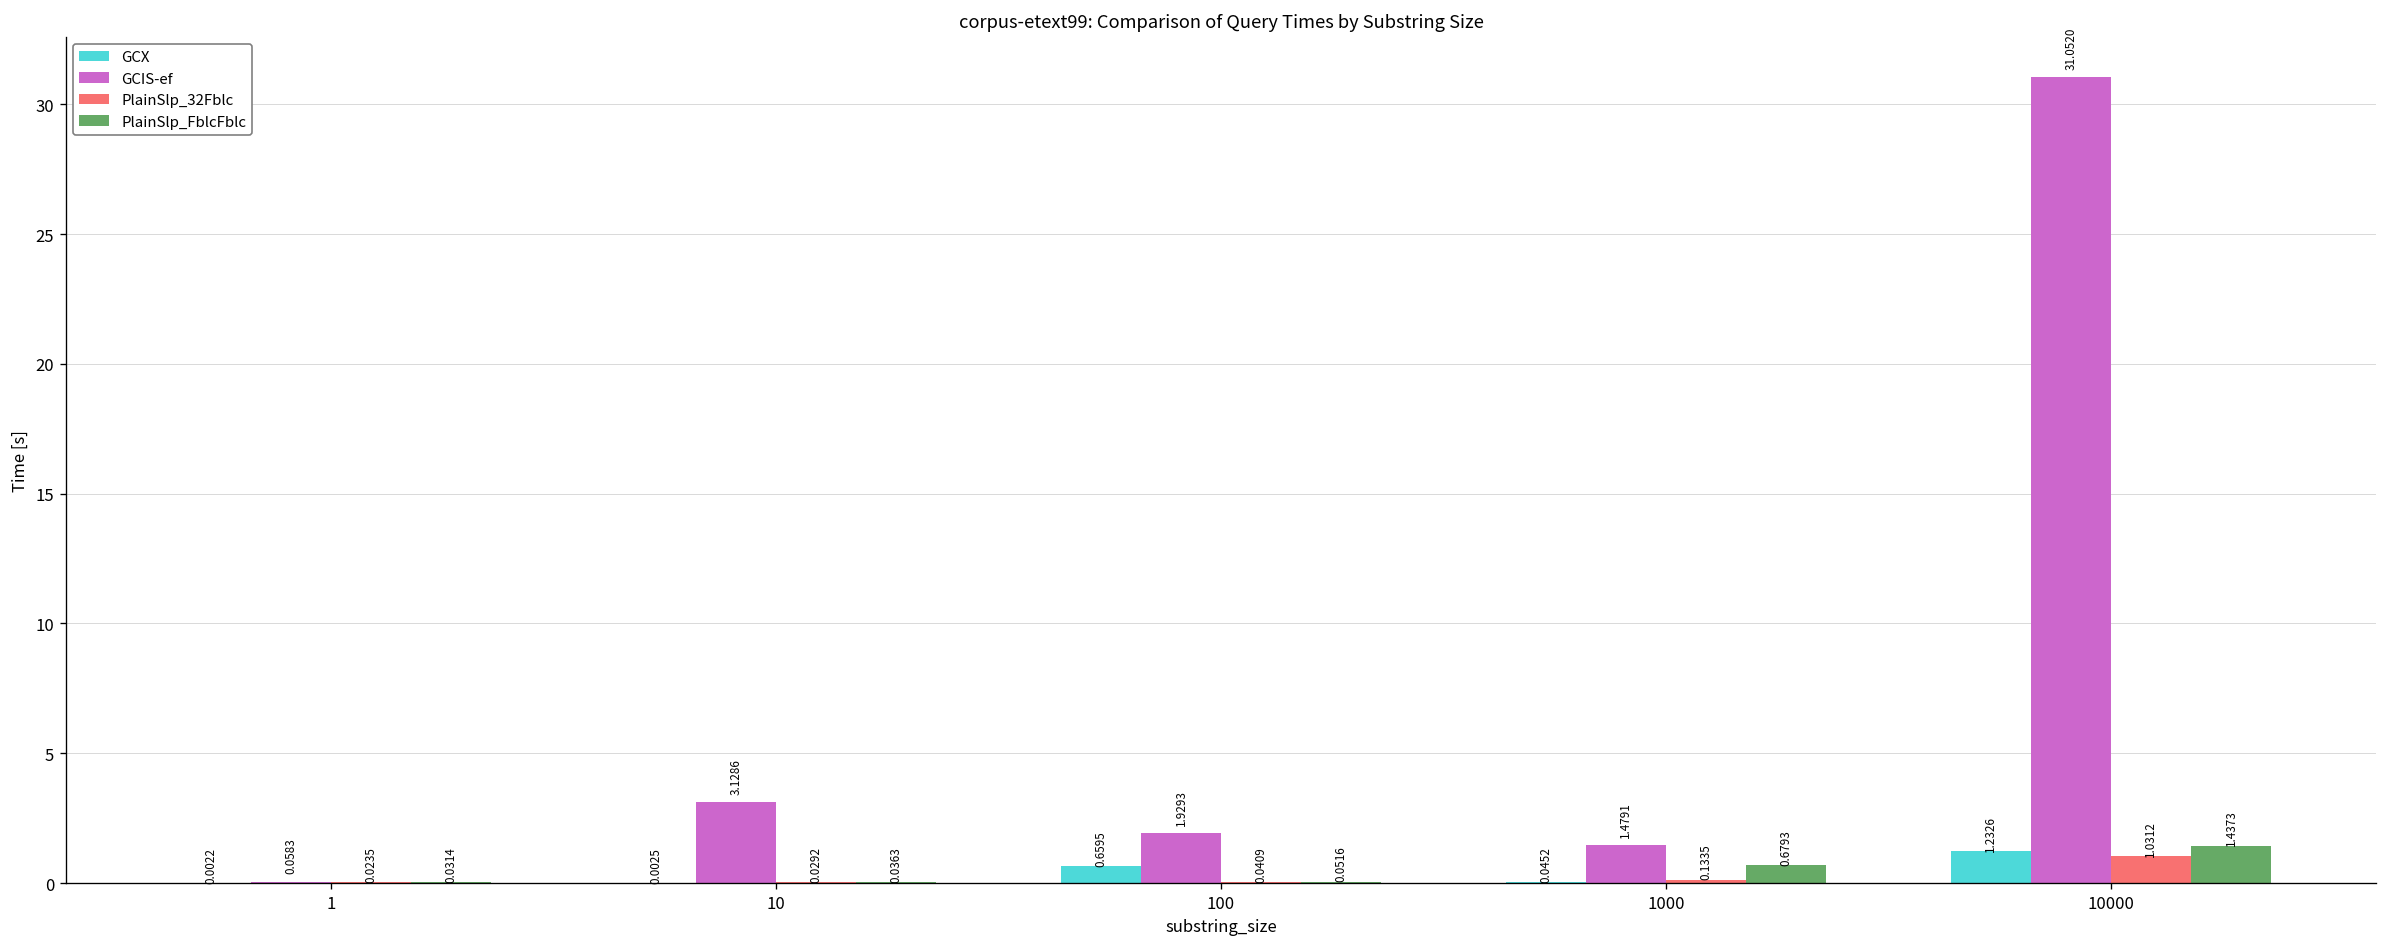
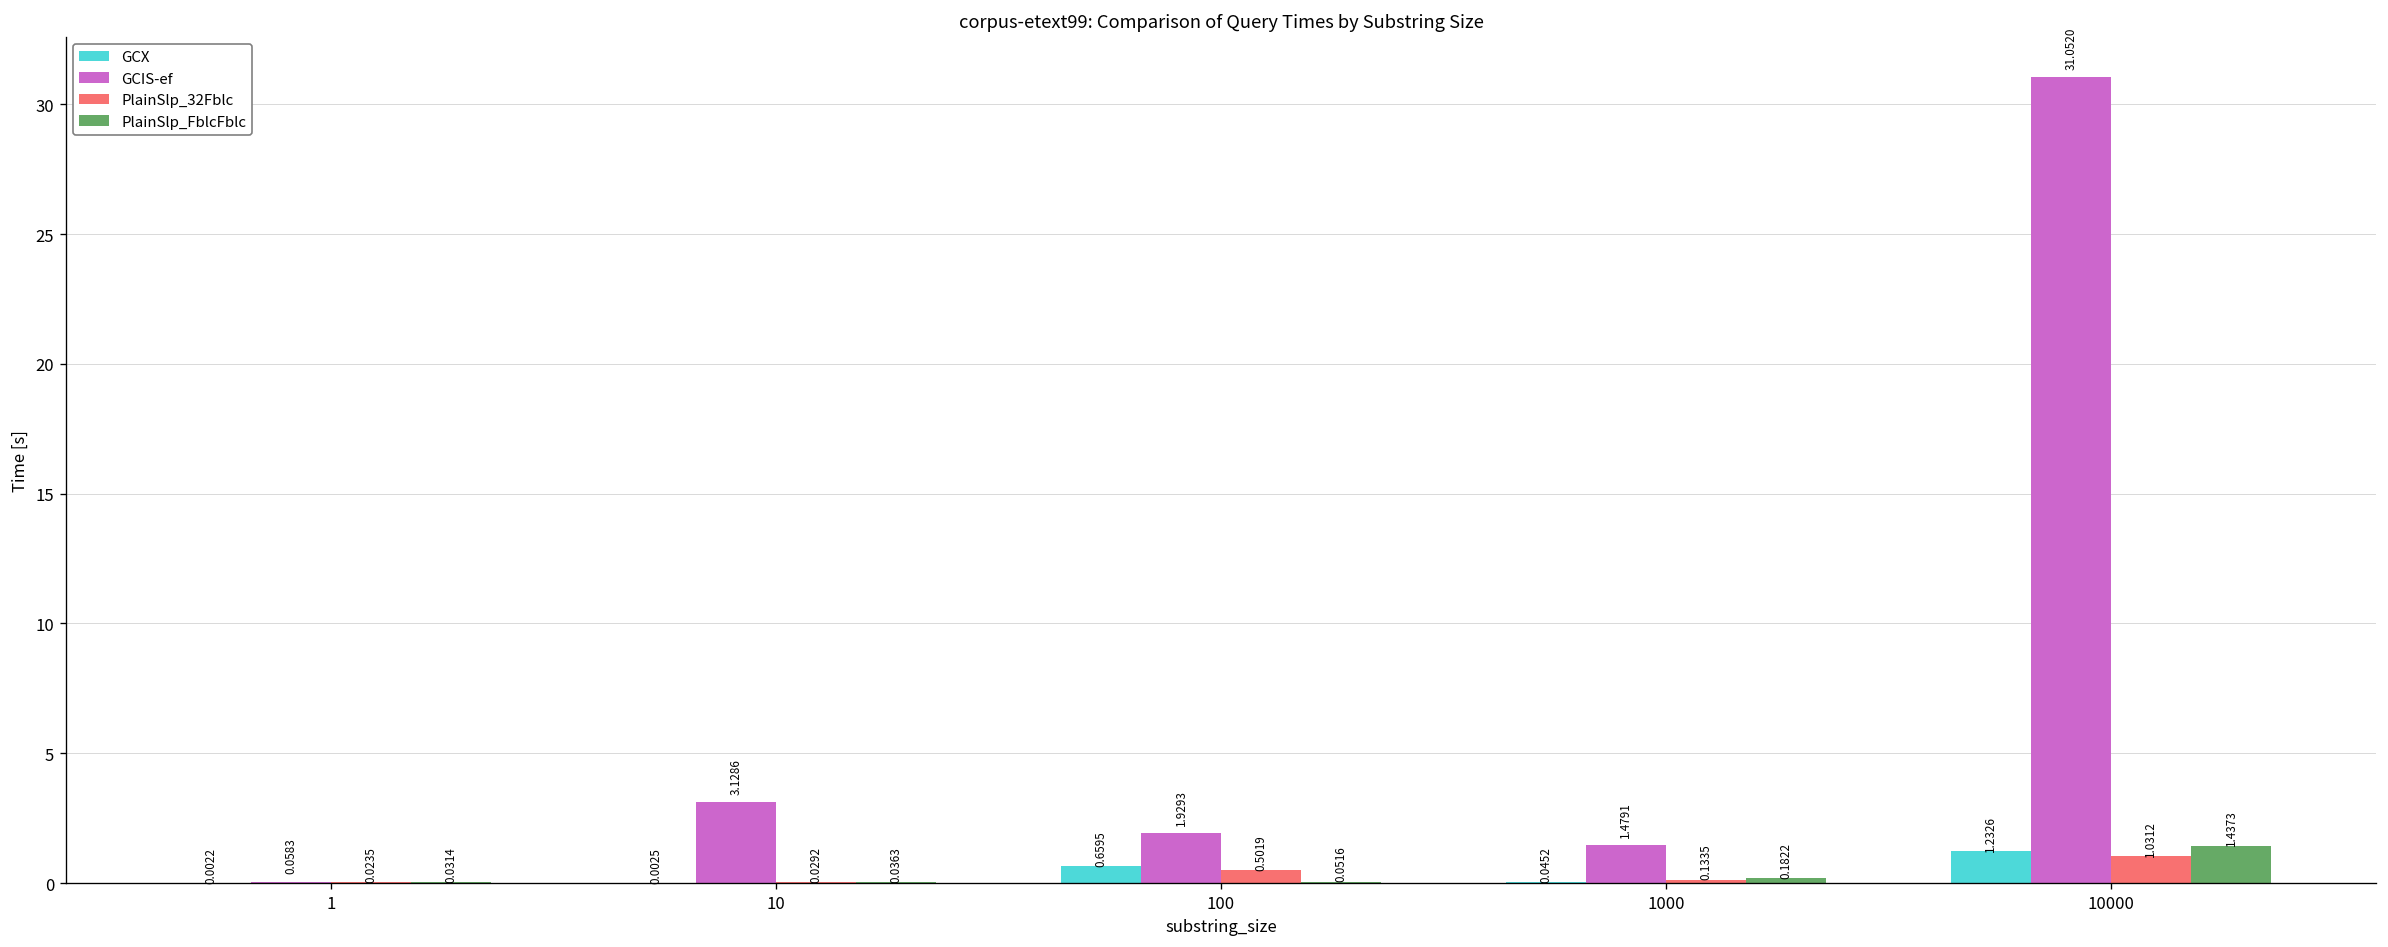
  {
    "GCX": {
      "1": 0.0022,
      "10": 0.0025,
      "100": 0.6595,
      "1000": 0.0452,
      "10000": 1.2326
    },
    "GCIS-ef": {
      "1": 0.0583,
      "10": 3.1286,
      "100": 1.9293,
      "1000": 1.4791,
      "10000": 31.0520
    },
    "PlainSlp_32Fblc": {
      "1": 0.0235,
      "10": 0.0292,
-     "100": 0.0409,
+     "100": 0.5019,
      "1000": 0.1335,
      "10000": 1.0312
    },
    "PlainSlp_FblcFblc": {
      "1": 0.0314,
      "10": 0.0363,
      "100": 0.0516,
-     "1000": 0.6793,
+     "1000": 0.1822,
      "10000": 1.4373
    }
  }
